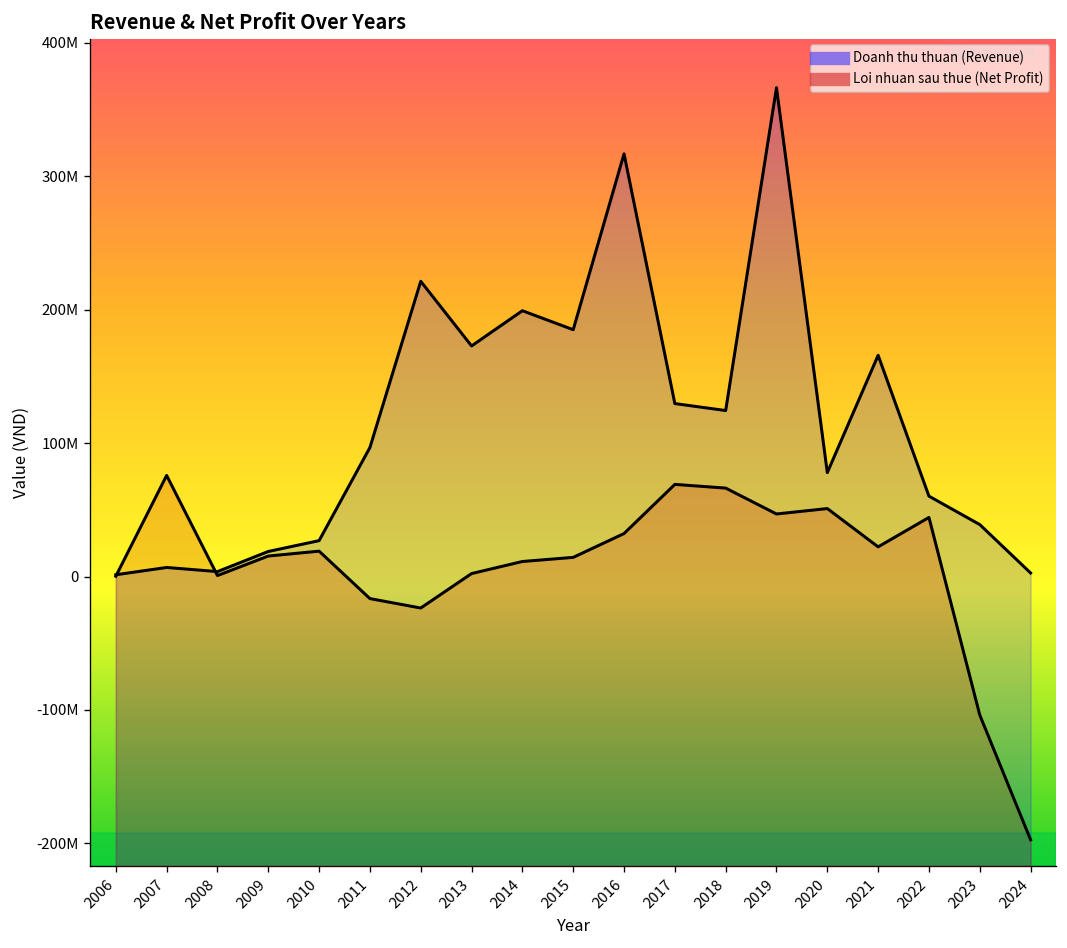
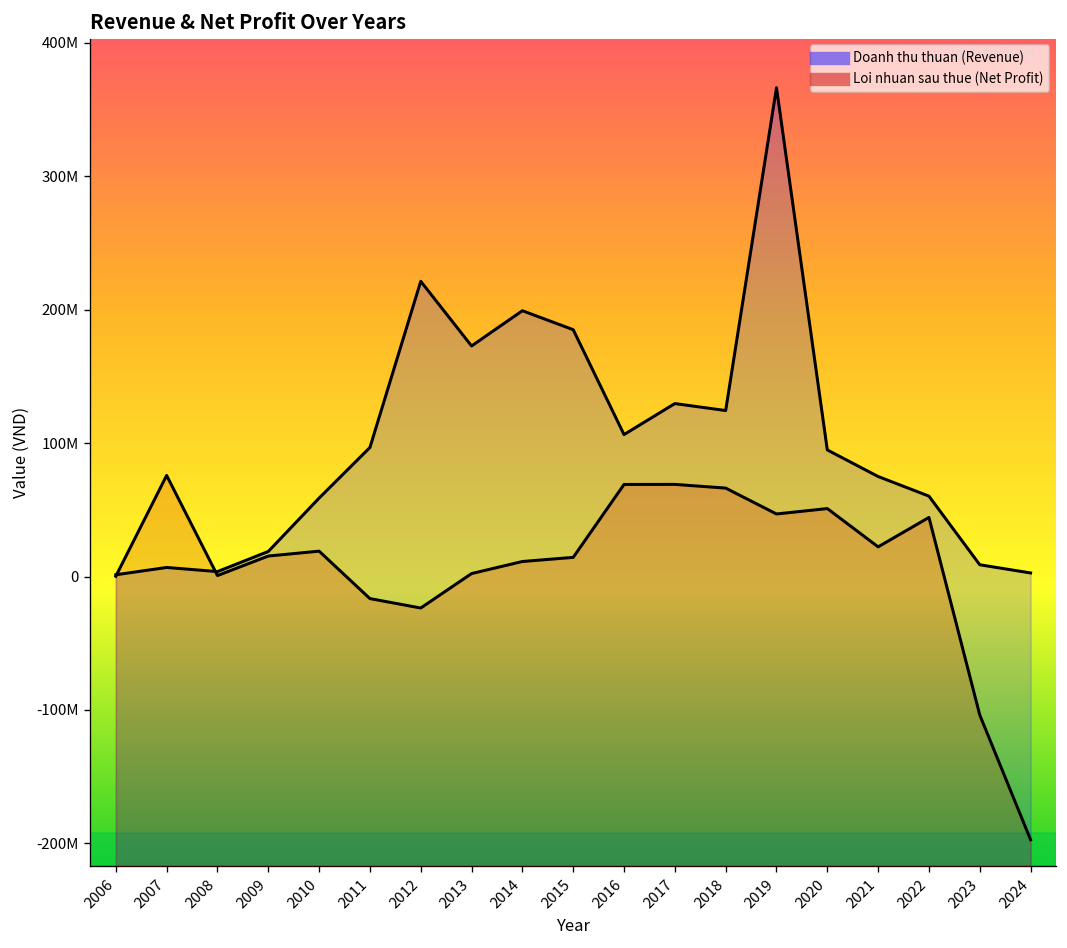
  {
    "Doanh thu thuan (Revenue)": {
      "2007": 7000000,
      "2008": 4000000,
      "2009": 19000000,
-     "2010": 27000000,
+     "2010": 59000000,
      "2011": 97000000,
      "2012": 221000000,
      "2013": 173000000,
      "2014": 199000000,
      "2015": 185000000,
-     "2016": 317000000,
+     "2016": 106000000,
      "2017": 130000000,
      "2018": 124000000,
      "2019": 366000000,
-     "2020": 78000000,
-     "2021": 166000000,
+     "2020": 95000000,
+     "2021": 75000000,
      "2022": 60000000,
-     "2023": 39000000,
+     "2023": 9000000,
      "2024": 3000000
    },
    "Loi nhuan sau thue (Net Profit)": {
      "2007": 76000000,
      "2008": 1000000,
      "2009": 15000000,
      "2010": 19000000,
      "2011": -17000000,
      "2012": -24000000,
      "2013": 2000000,
      "2014": 11000000,
      "2015": 14000000,
-     "2016": 32000000,
+     "2016": 69000000,
      "2017": 69000000,
      "2018": 66000000,
      "2019": 47000000,
      "2020": 51000000,
      "2021": 22000000,
      "2022": 44000000,
      "2023": -104000000
    }
  }
